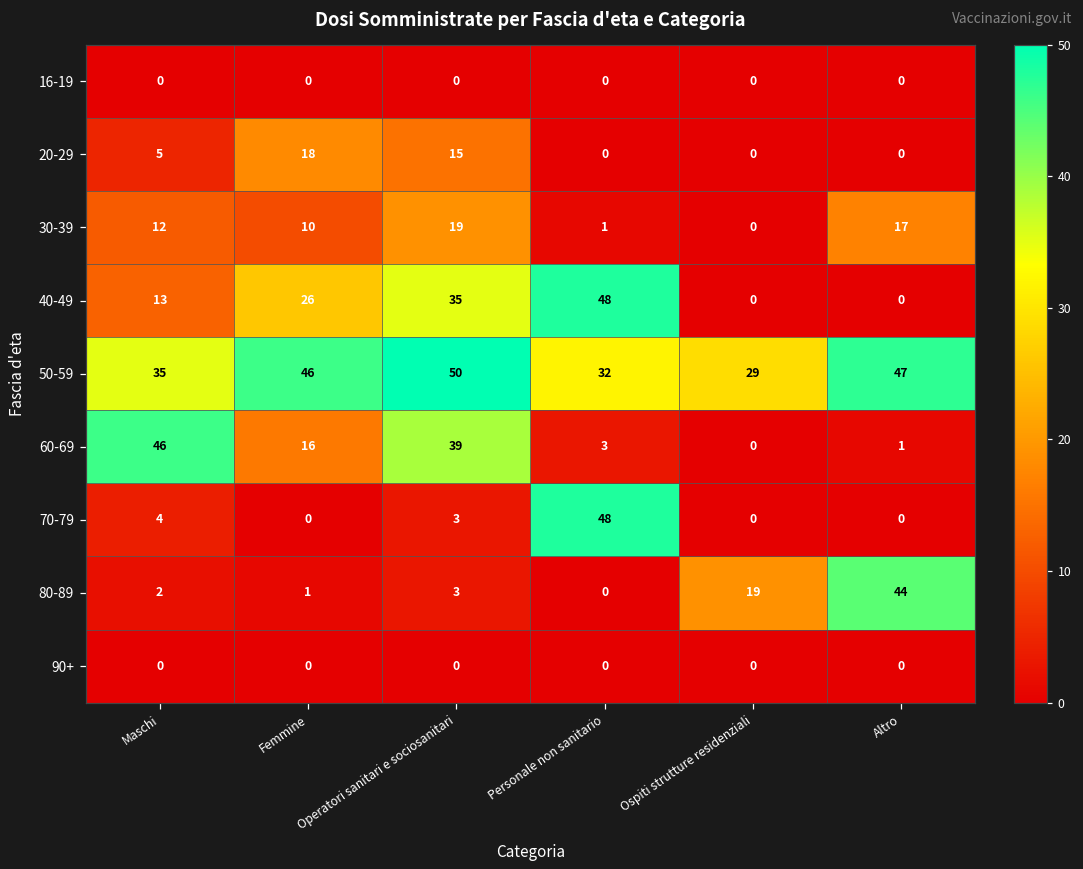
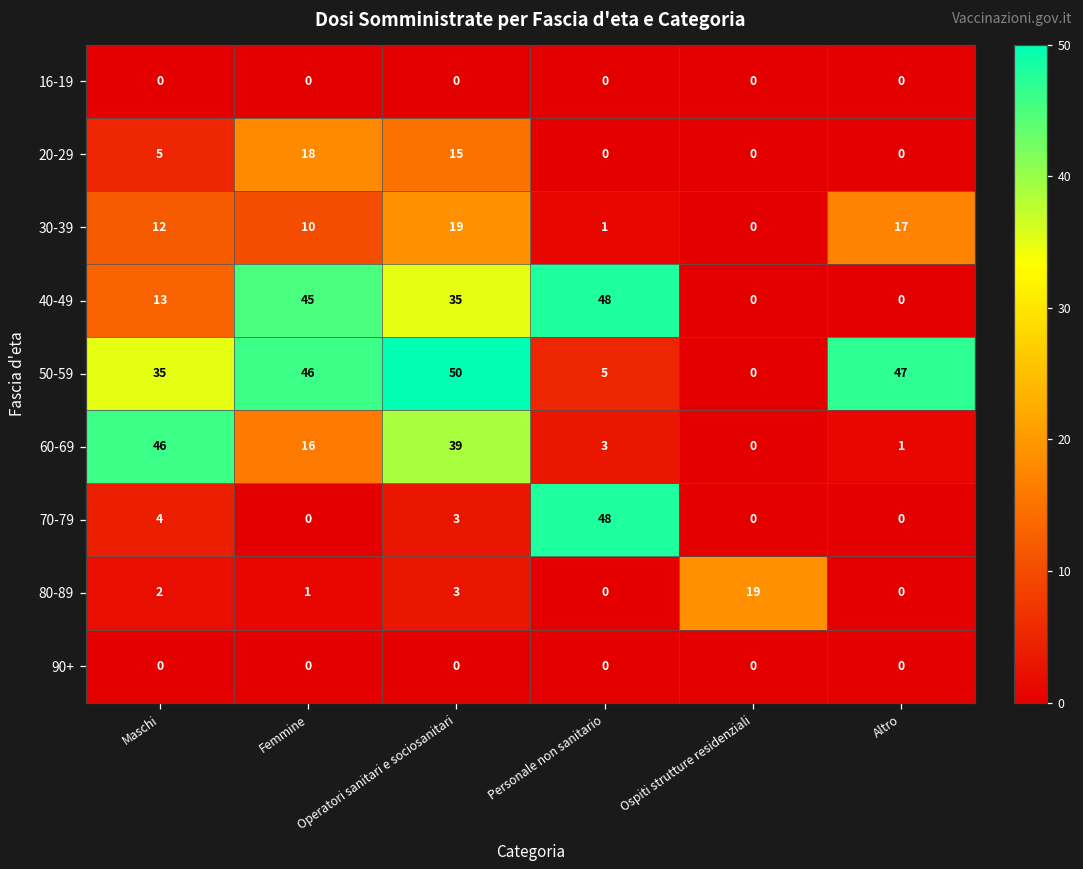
  {
    "16-19": {
      "Maschi": 0,
      "Femmine": 0,
      "Operatori sanitari e sociosanitari": 0,
      "Personale non sanitario": 0,
      "Ospiti strutture residenziali": 0,
      "Altro": 0
    },
    "20-29": {
      "Maschi": 5,
      "Femmine": 18,
      "Operatori sanitari e sociosanitari": 15,
      "Personale non sanitario": 0,
      "Ospiti strutture residenziali": 0,
      "Altro": 0
    },
    "30-39": {
      "Maschi": 12,
      "Femmine": 10,
      "Operatori sanitari e sociosanitari": 19,
      "Personale non sanitario": 1,
      "Ospiti strutture residenziali": 0,
      "Altro": 17
    },
    "40-49": {
      "Maschi": 13,
-     "Femmine": 26,
+     "Femmine": 45,
      "Operatori sanitari e sociosanitari": 35,
      "Personale non sanitario": 48,
      "Ospiti strutture residenziali": 0,
      "Altro": 0
    },
    "50-59": {
      "Maschi": 35,
      "Femmine": 46,
      "Operatori sanitari e sociosanitari": 50,
-     "Personale non sanitario": 32,
-     "Ospiti strutture residenziali": 29,
+     "Personale non sanitario": 5,
+     "Ospiti strutture residenziali": 0,
      "Altro": 47
    },
    "60-69": {
      "Maschi": 46,
      "Femmine": 16,
      "Operatori sanitari e sociosanitari": 39,
      "Personale non sanitario": 3,
      "Ospiti strutture residenziali": 0,
      "Altro": 1
    },
    "70-79": {
      "Maschi": 4,
      "Femmine": 0,
      "Operatori sanitari e sociosanitari": 3,
      "Personale non sanitario": 48,
      "Ospiti strutture residenziali": 0,
      "Altro": 0
    },
    "80-89": {
      "Maschi": 2,
      "Femmine": 1,
      "Operatori sanitari e sociosanitari": 3,
      "Personale non sanitario": 0,
      "Ospiti strutture residenziali": 19,
-     "Altro": 44
+     "Altro": 0
    },
    "90+": {
      "Maschi": 0,
      "Femmine": 0,
      "Operatori sanitari e sociosanitari": 0,
      "Personale non sanitario": 0,
      "Ospiti strutture residenziali": 0,
      "Altro": 0
    }
  }
